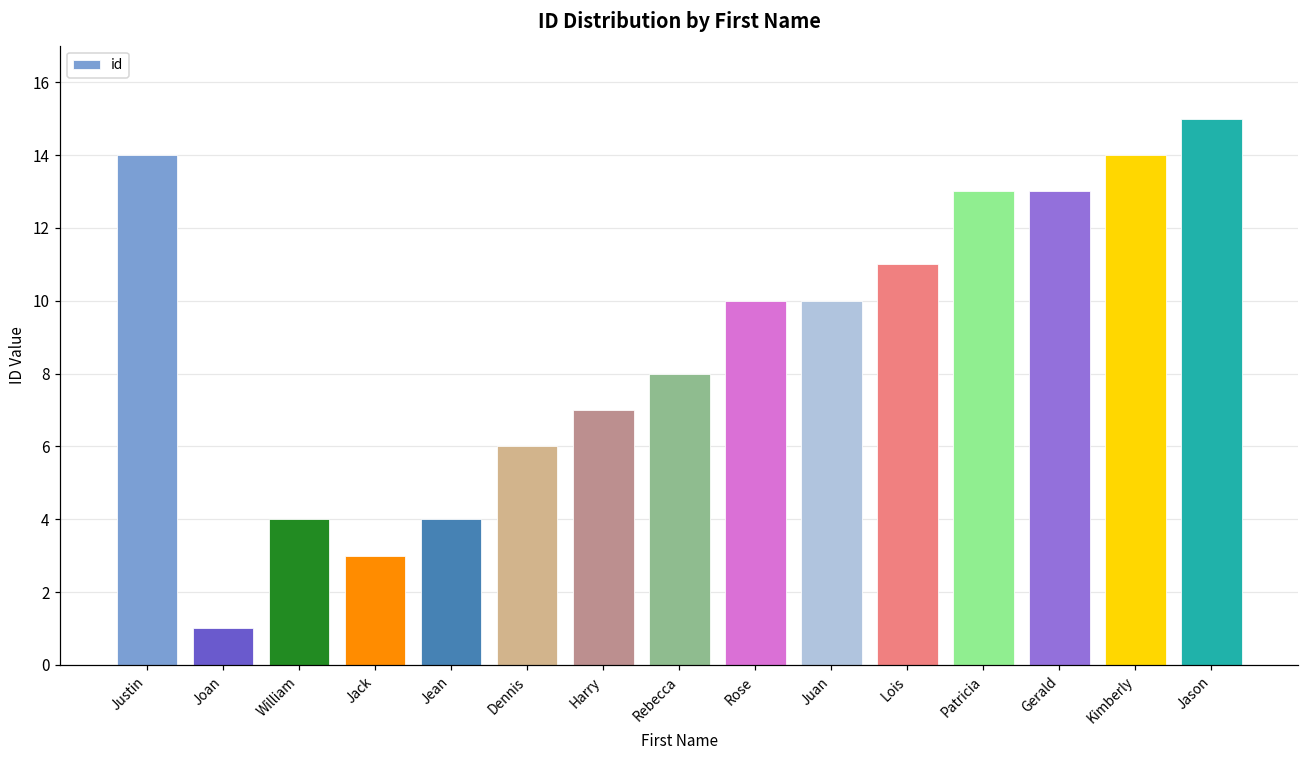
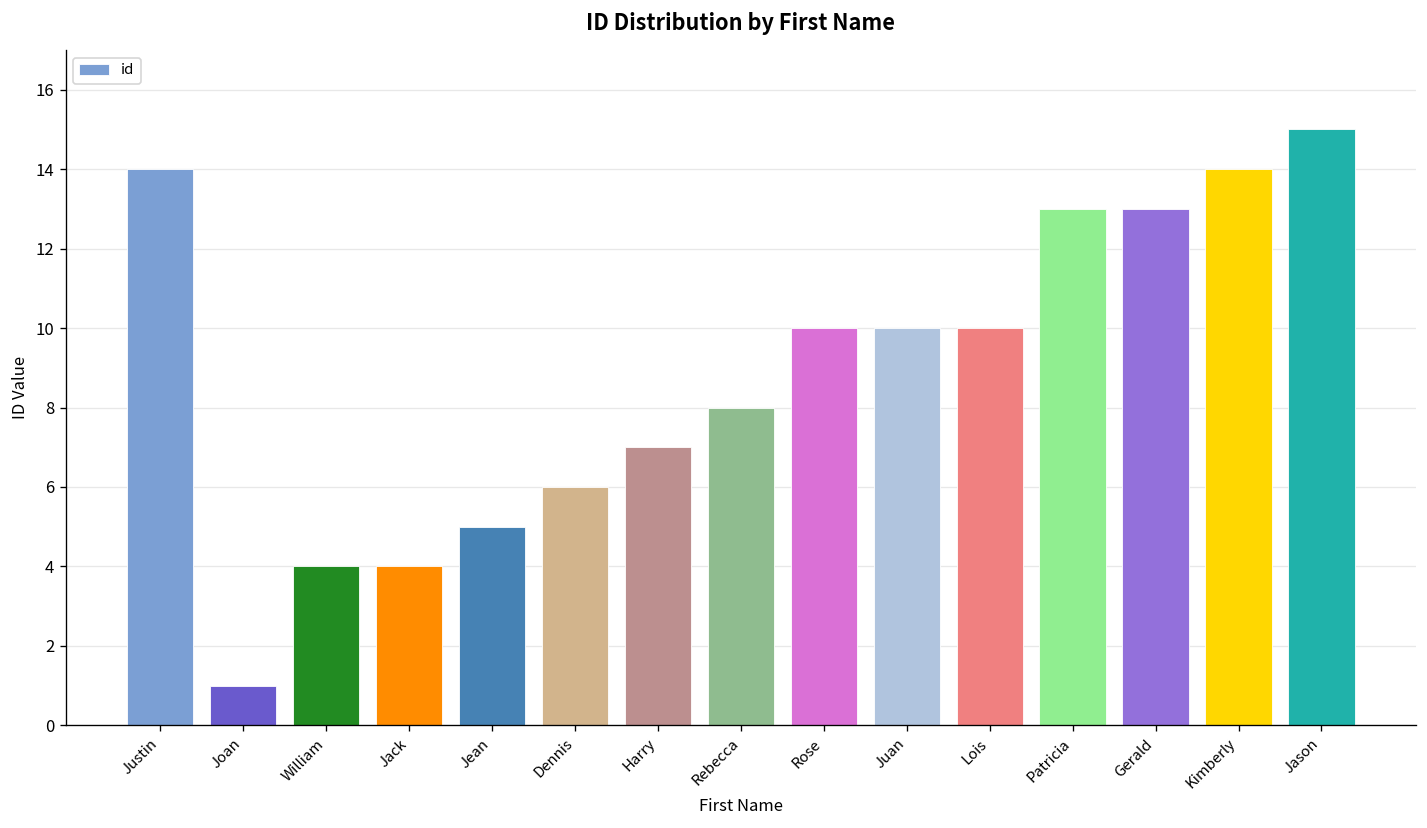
  {
    "Justin": 14,
    "Joan": 1,
    "William": 4,
-   "Jack": 3,
-   "Jean": 4,
+   "Jack": 4,
+   "Jean": 5,
    "Dennis": 6,
    "Harry": 7,
    "Rebecca": 8,
    "Rose": 10,
    "Juan": 10,
-   "Lois": 11,
+   "Lois": 10,
    "Patricia": 13,
    "Gerald": 13,
    "Kimberly": 14,
    "Jason": 15
  }
